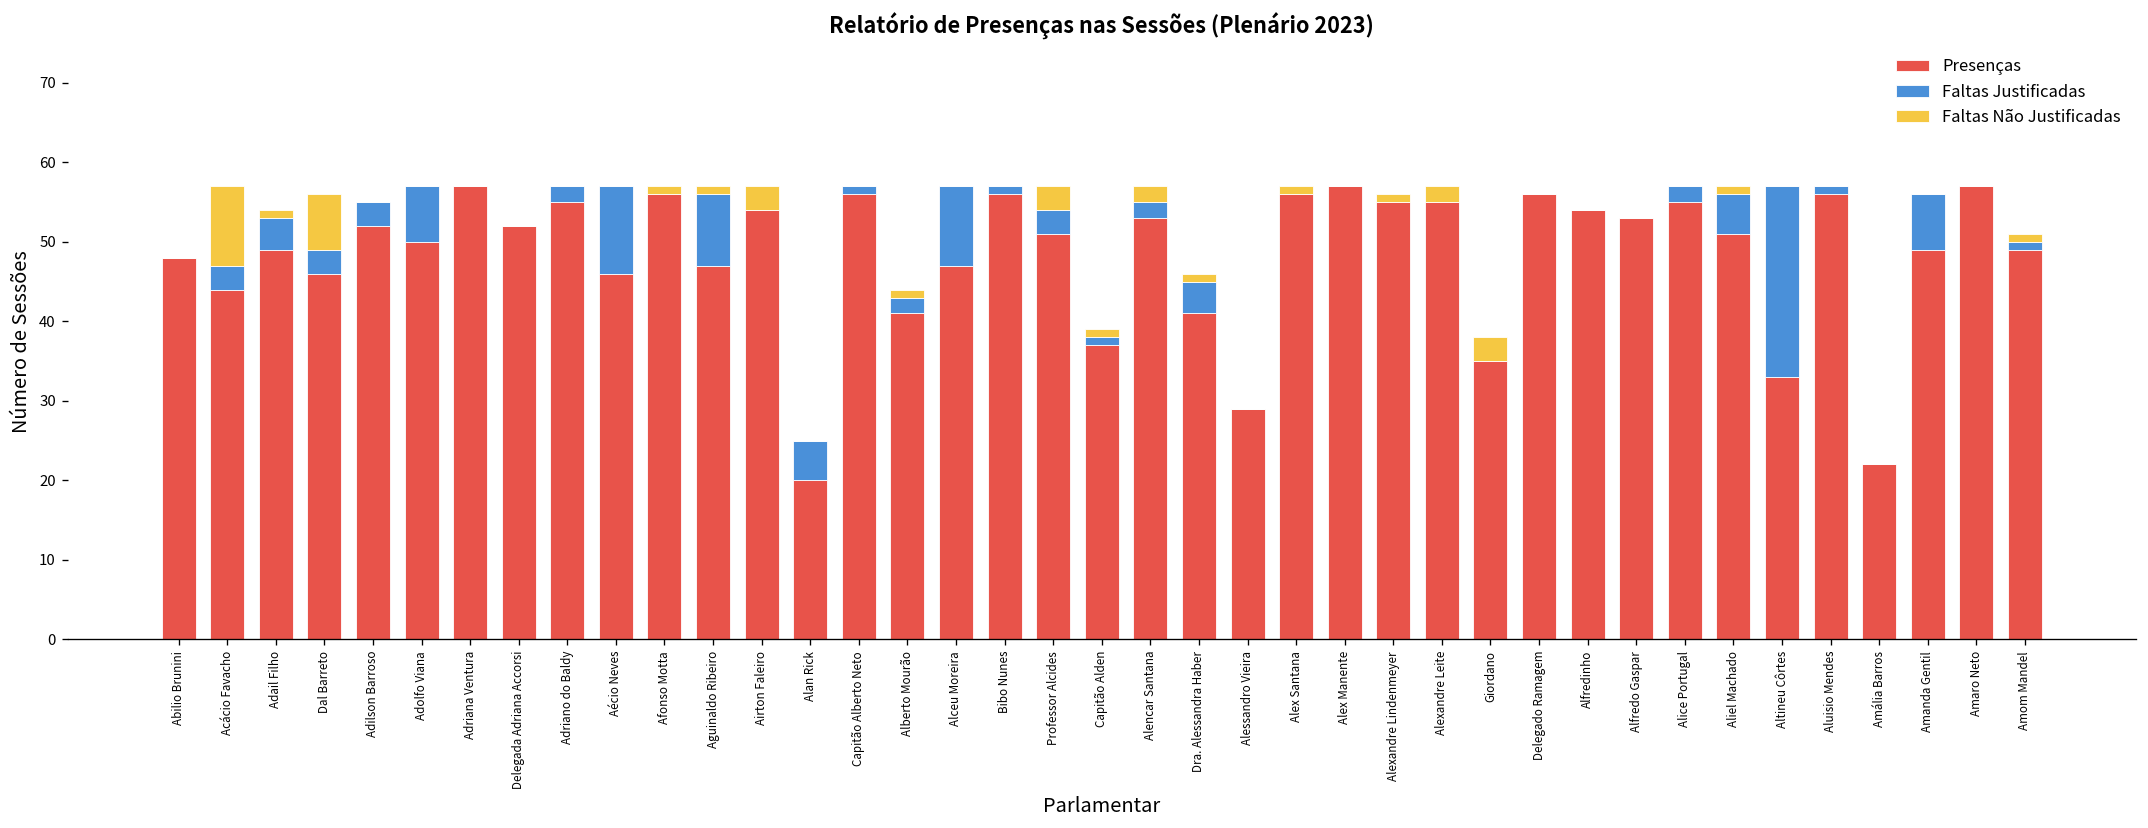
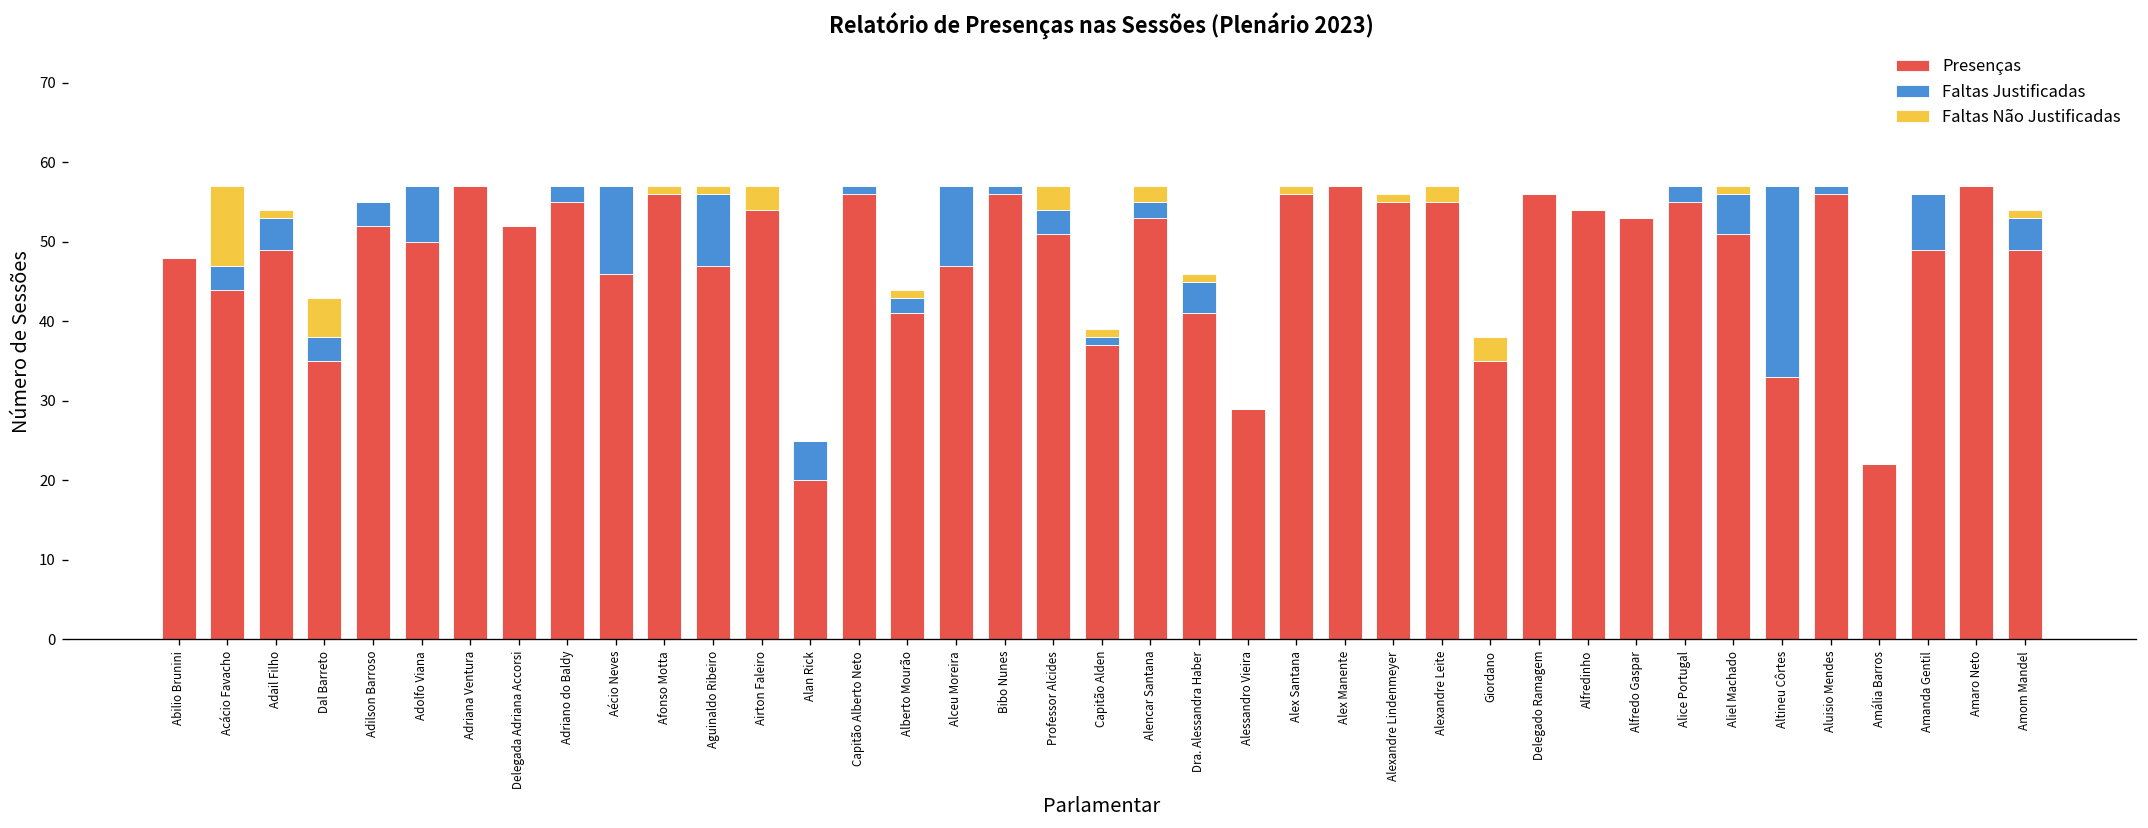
  {
    "Presenças": {
      "Abilio Brunini": 48,
      "Acácio Favacho": 44,
      "Adail Filho": 49,
-     "Dal Barreto": 46,
+     "Dal Barreto": 35,
      "Adilson Barroso": 52,
      "Adolfo Viana": 50,
      "Adriana Ventura": 57,
      "Delegada Adriana Accorsi": 52,
      "Adriano do Baldy": 55,
      "Aécio Neves": 46,
      "Afonso Motta": 56,
      "Aguinaldo Ribeiro": 47,
      "Airton Faleiro": 54,
      "Alan Rick": 20,
      "Capitão Alberto Neto": 56,
      "Alberto Mourão": 41,
      "Alceu Moreira": 47,
      "Bibo Nunes": 56,
      "Professor Alcides": 51,
      "Capitão Alden": 37,
      "Alencar Santana": 53,
      "Dra. Alessandra Haber": 41,
      "Alessandro Vieira": 29,
      "Alex Santana": 56,
      "Alex Manente": 57,
      "Alexandre Lindenmeyer": 55,
      "Alexandre Leite": 55,
      "Giordano": 35,
      "Delegado Ramagem": 56,
      "Alfredinho": 54,
      "Alfredo Gaspar": 53,
      "Alice Portugal": 55,
      "Aliel Machado": 51,
      "Altineu Côrtes": 33,
      "Aluisio Mendes": 56,
      "Amália Barros": 22,
      "Amanda Gentil": 49,
      "Amaro Neto": 57,
      "Amom Mandel": 49
    },
    "Faltas Justificadas": {
      "Abilio Brunini": 0,
      "Acácio Favacho": 3,
      "Adail Filho": 4,
      "Dal Barreto": 3,
      "Adilson Barroso": 3,
      "Adolfo Viana": 7,
      "Adriana Ventura": 0,
      "Delegada Adriana Accorsi": 0,
      "Adriano do Baldy": 2,
      "Aécio Neves": 11,
      "Afonso Motta": 0,
      "Aguinaldo Ribeiro": 9,
      "Airton Faleiro": 0,
      "Alan Rick": 5,
      "Capitão Alberto Neto": 1,
      "Alberto Mourão": 2,
      "Alceu Moreira": 10,
      "Bibo Nunes": 1,
      "Professor Alcides": 3,
      "Capitão Alden": 1,
      "Alencar Santana": 2,
      "Dra. Alessandra Haber": 4,
      "Alessandro Vieira": 0,
      "Alex Santana": 0,
      "Alex Manente": 0,
      "Alexandre Lindenmeyer": 0,
      "Alexandre Leite": 0,
      "Giordano": 0,
      "Delegado Ramagem": 0,
      "Alfredinho": 0,
      "Alfredo Gaspar": 0,
      "Alice Portugal": 2,
      "Aliel Machado": 5,
      "Altineu Côrtes": 24,
      "Aluisio Mendes": 1,
      "Amália Barros": 0,
      "Amanda Gentil": 7,
      "Amaro Neto": 0,
-     "Amom Mandel": 1
+     "Amom Mandel": 4
    },
    "Faltas Não Justificadas": {
      "Abilio Brunini": 0,
      "Acácio Favacho": 10,
      "Adail Filho": 1,
-     "Dal Barreto": 7,
+     "Dal Barreto": 5,
      "Adilson Barroso": 0,
      "Adolfo Viana": 0,
      "Adriana Ventura": 0,
      "Delegada Adriana Accorsi": 0,
      "Adriano do Baldy": 0,
      "Aécio Neves": 0,
      "Afonso Motta": 1,
      "Aguinaldo Ribeiro": 1,
      "Airton Faleiro": 3,
      "Alan Rick": 0,
      "Capitão Alberto Neto": 0,
      "Alberto Mourão": 1,
      "Alceu Moreira": 0,
      "Bibo Nunes": 0,
      "Professor Alcides": 3,
      "Capitão Alden": 1,
      "Alencar Santana": 2,
      "Dra. Alessandra Haber": 1,
      "Alessandro Vieira": 0,
      "Alex Santana": 1,
      "Alex Manente": 0,
      "Alexandre Lindenmeyer": 1,
      "Alexandre Leite": 2,
      "Giordano": 3,
      "Delegado Ramagem": 0,
      "Alfredinho": 0,
      "Alfredo Gaspar": 0,
      "Alice Portugal": 0,
      "Aliel Machado": 1,
      "Altineu Côrtes": 0,
      "Aluisio Mendes": 0,
      "Amália Barros": 0,
      "Amanda Gentil": 0,
      "Amaro Neto": 0,
      "Amom Mandel": 1
    }
  }
